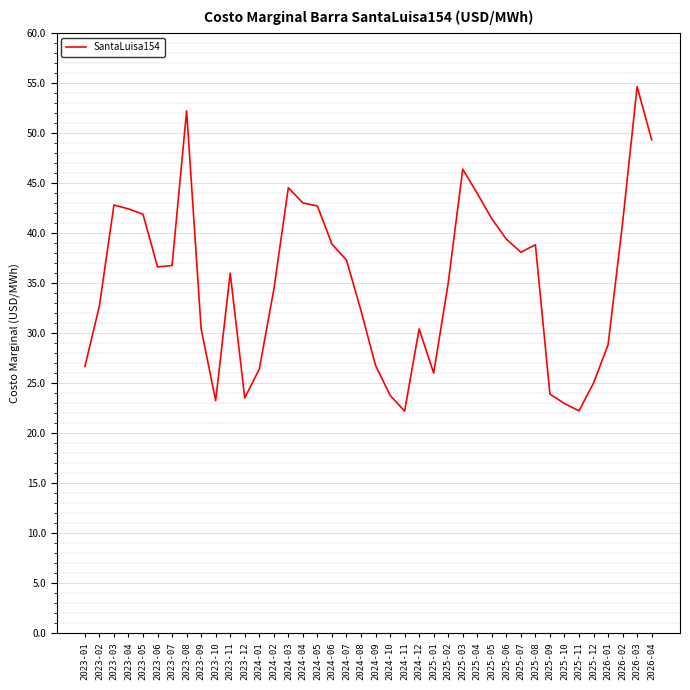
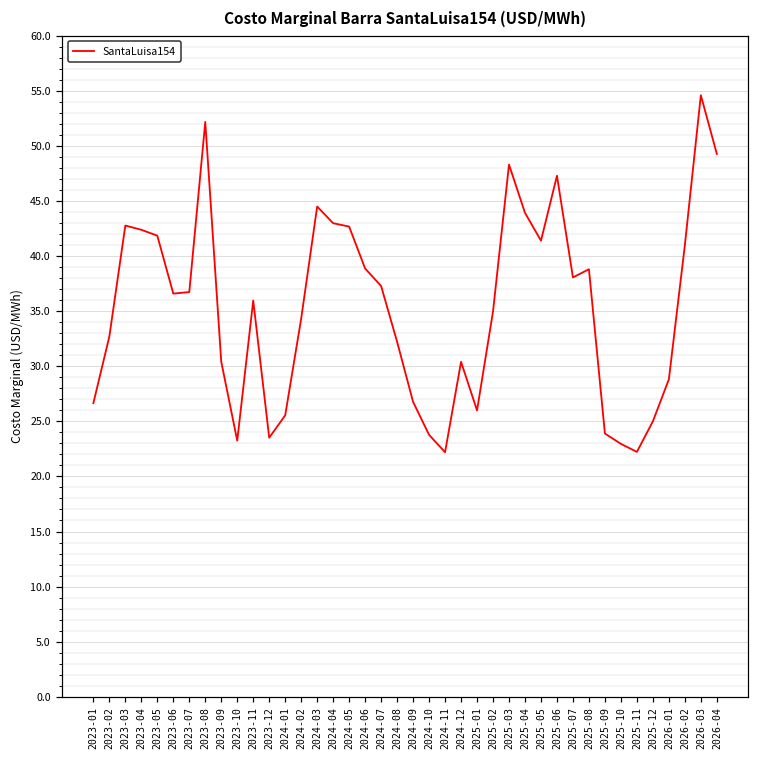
  {
    "2023-01": 26.7,
    "2023-02": 32.7,
    "2023-03": 42.8,
    "2023-04": 42.4,
    "2023-05": 41.9,
    "2023-06": 36.6,
    "2023-07": 36.7,
    "2023-08": 52.2,
    "2023-09": 30.4,
    "2023-10": 23.2,
    "2023-11": 36.0,
    "2023-12": 23.5,
-   "2024-01": 26.4,
+   "2024-01": 25.6,
    "2024-02": 34.3,
    "2024-03": 44.5,
    "2024-04": 43.0,
    "2024-05": 42.7,
    "2024-06": 38.9,
    "2024-07": 37.3,
    "2024-08": 32.2,
    "2024-09": 26.8,
    "2024-10": 23.8,
    "2024-11": 22.2,
    "2024-12": 30.4,
    "2025-01": 26.0,
    "2025-02": 35.0,
-   "2025-03": 46.4,
+   "2025-03": 48.3,
    "2025-04": 43.9,
    "2025-05": 41.4,
-   "2025-06": 39.4,
+   "2025-06": 47.3,
    "2025-07": 38.1,
    "2025-08": 38.8,
    "2025-09": 23.9,
    "2025-10": 23.0,
    "2025-11": 22.2,
    "2025-12": 25.0,
    "2026-01": 28.8,
    "2026-02": 41.0,
    "2026-03": 54.6,
    "2026-04": 49.3
  }
